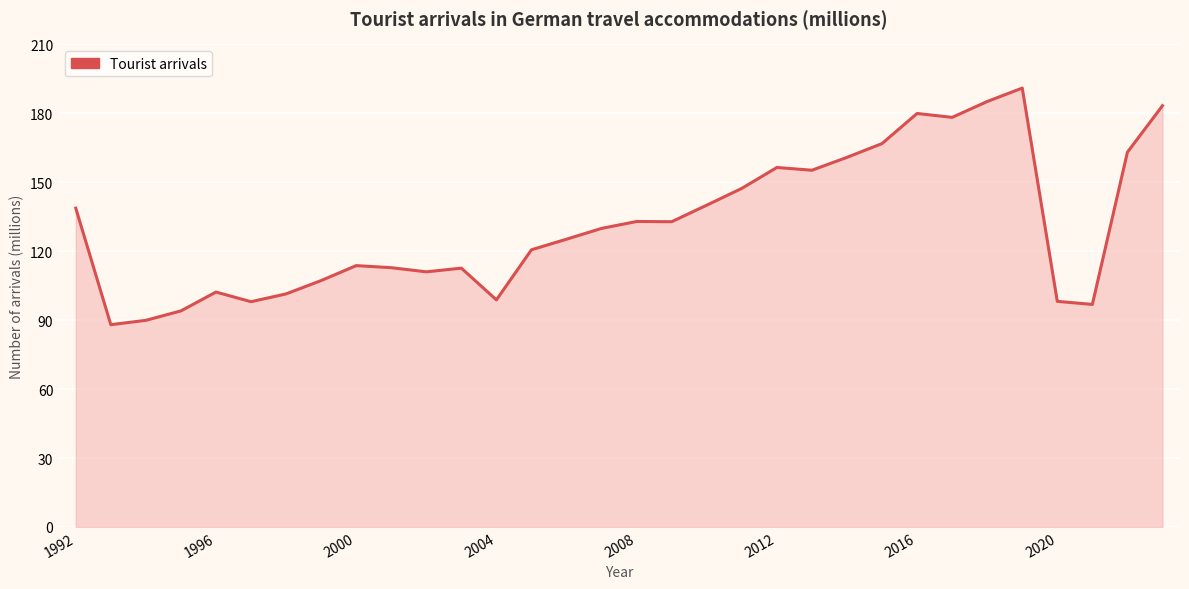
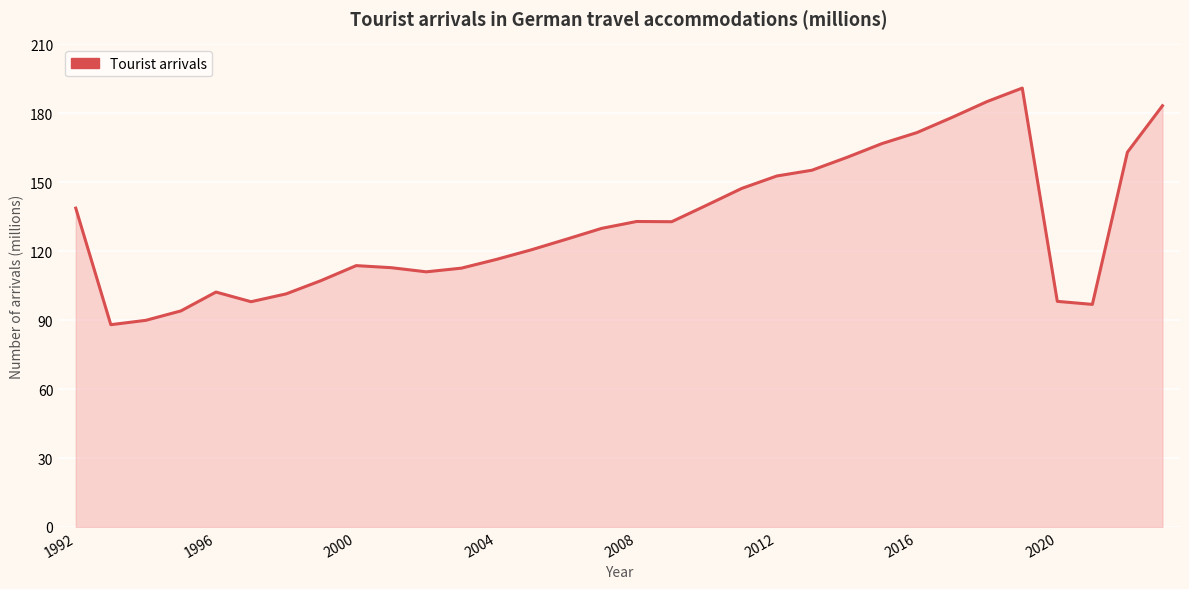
  {
    "1992": 139,
    "1996": 102,
    "2000": 114,
-   "2004": 99,
+   "2004": 116,
    "2008": 133,
-   "2012": 156,
-   "2016": 180,
+   "2012": 153,
+   "2016": 172,
    "2020": 98
  }
